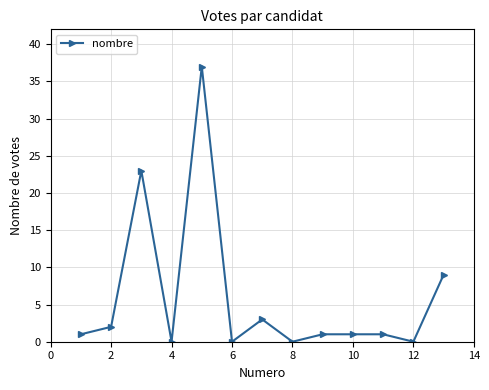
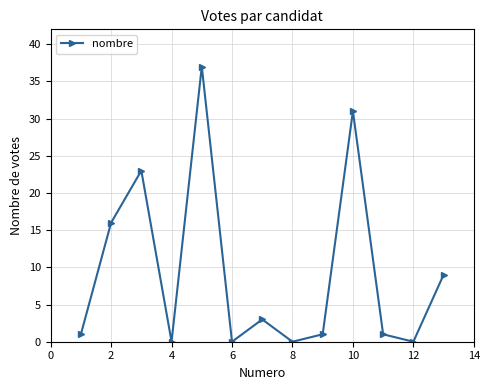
  {
-   "2": 2,
+   "2": 16,
    "4": 0,
    "6": 0,
    "8": 0,
-   "10": 1,
+   "10": 31,
    "12": 0
  }
